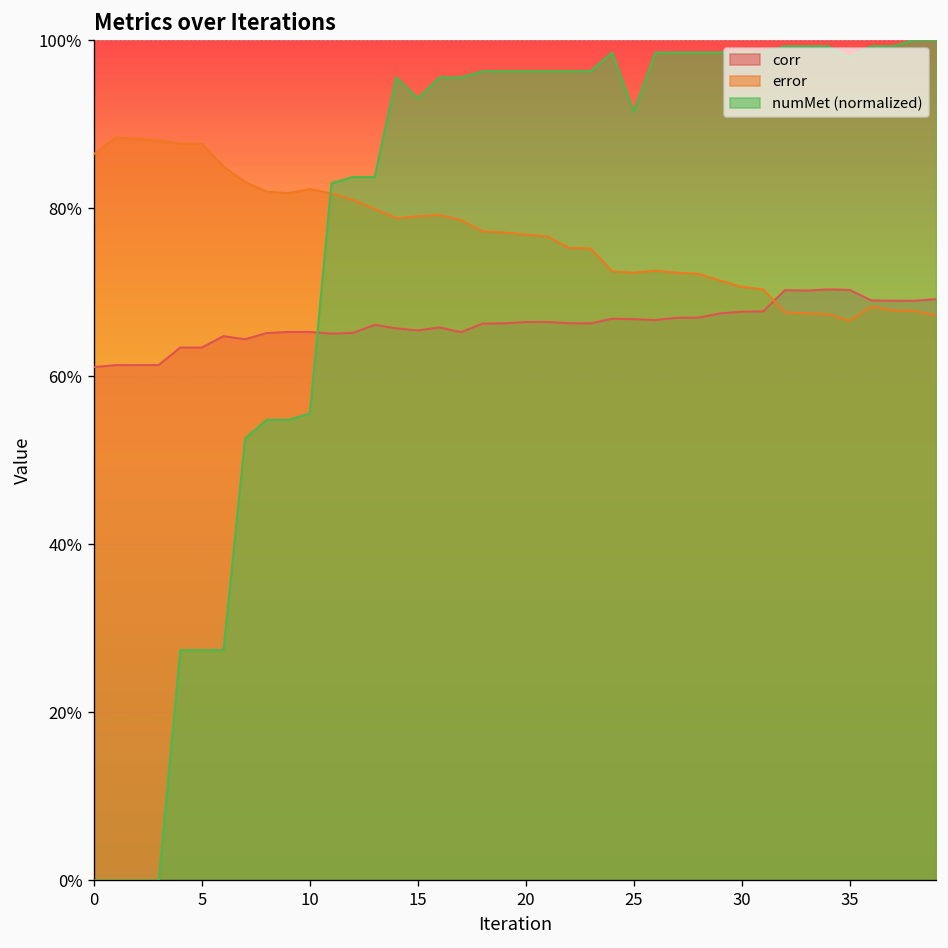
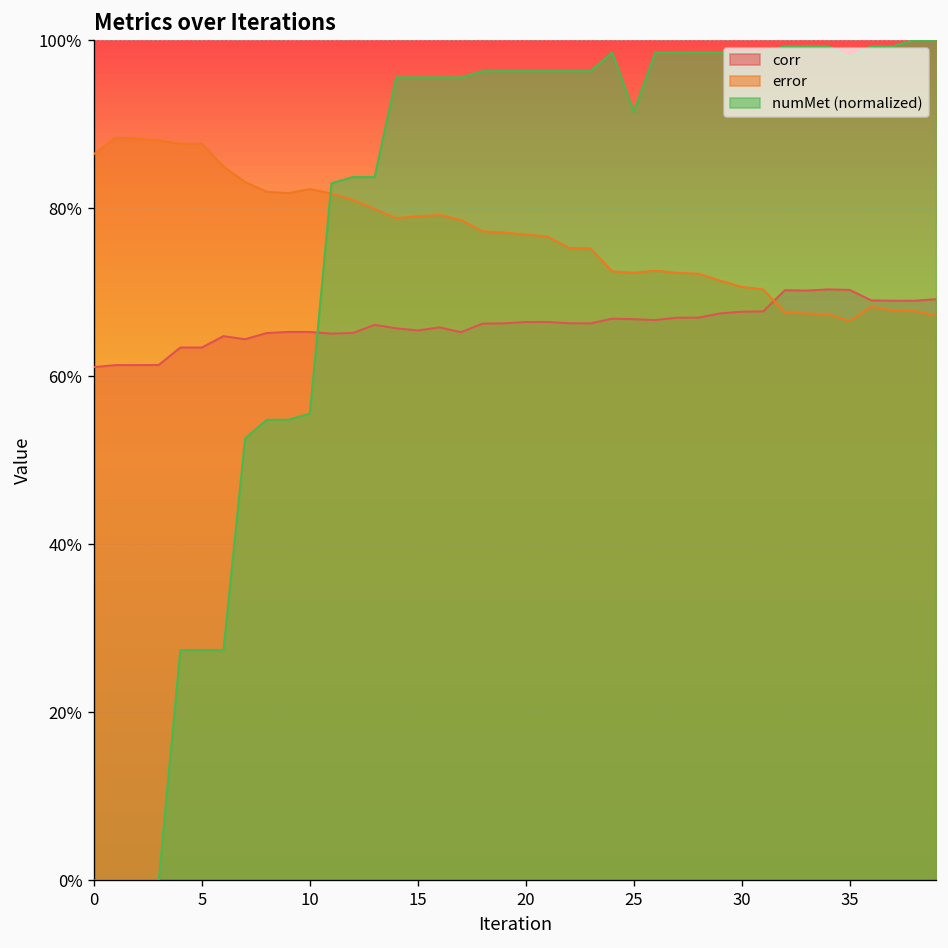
  {
    "numMet (normalized)": {
      "0": "0%",
      "5": "27%",
      "10": "56%",
-     "15": "93%",
+     "15": "96%",
      "20": "96%",
      "25": "91%"
    }
  }
